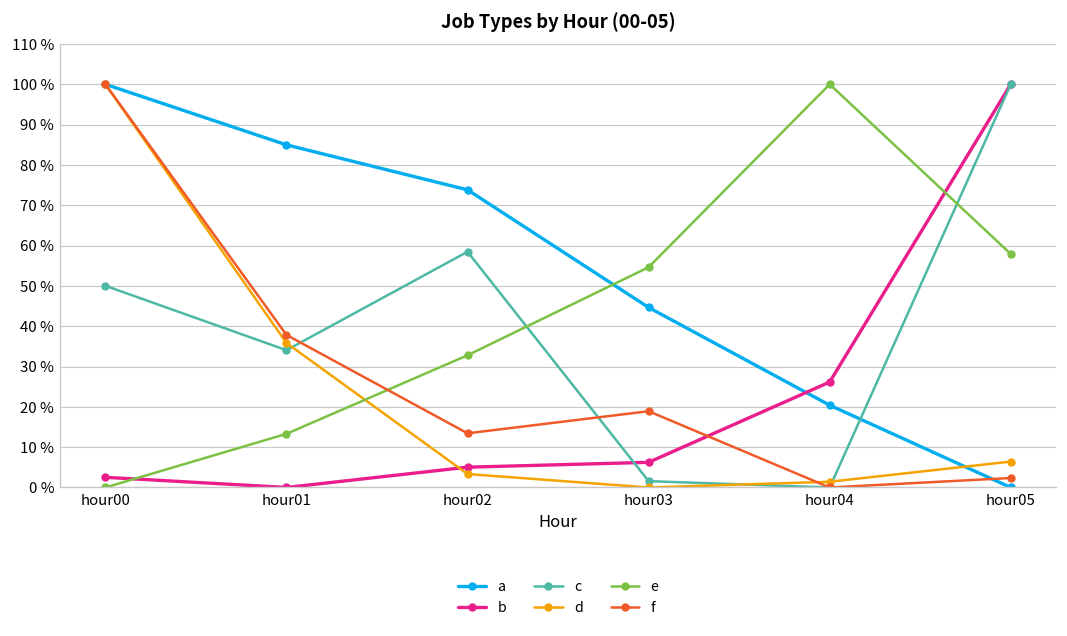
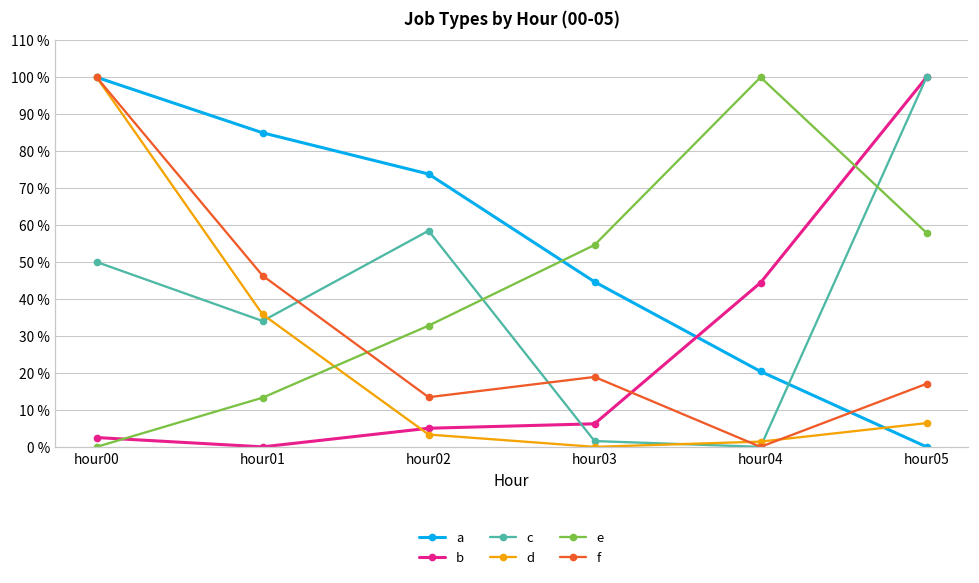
  {
    "a": {
      "hour01": "85 %",
      "hour02": "74 %",
      "hour03": "45 %",
      "hour04": "20 %",
      "hour05": "0 %"
    },
    "b": {
      "hour00": "3 %",
      "hour01": "0 %",
      "hour02": "5 %",
      "hour03": "6 %",
-     "hour04": "26 %"
+     "hour04": "44 %"
    },
    "c": {
      "hour00": "50 %",
      "hour01": "34 %",
      "hour02": "58 %",
      "hour03": "2 %"
    },
    "d": {
      "hour01": "36 %",
      "hour02": "3 %",
      "hour03": "0 %",
      "hour04": "1 %",
      "hour05": "6 %"
    },
    "e": {
      "hour00": "0 %",
      "hour01": "13 %",
      "hour02": "33 %",
      "hour03": "55 %",
      "hour04": "100 %",
      "hour05": "58 %"
    },
    "f": {
-     "hour01": "38 %",
+     "hour01": "46 %",
      "hour02": "13 %",
      "hour03": "19 %",
-     "hour05": "2 %"
+     "hour05": "17 %"
    }
  }
